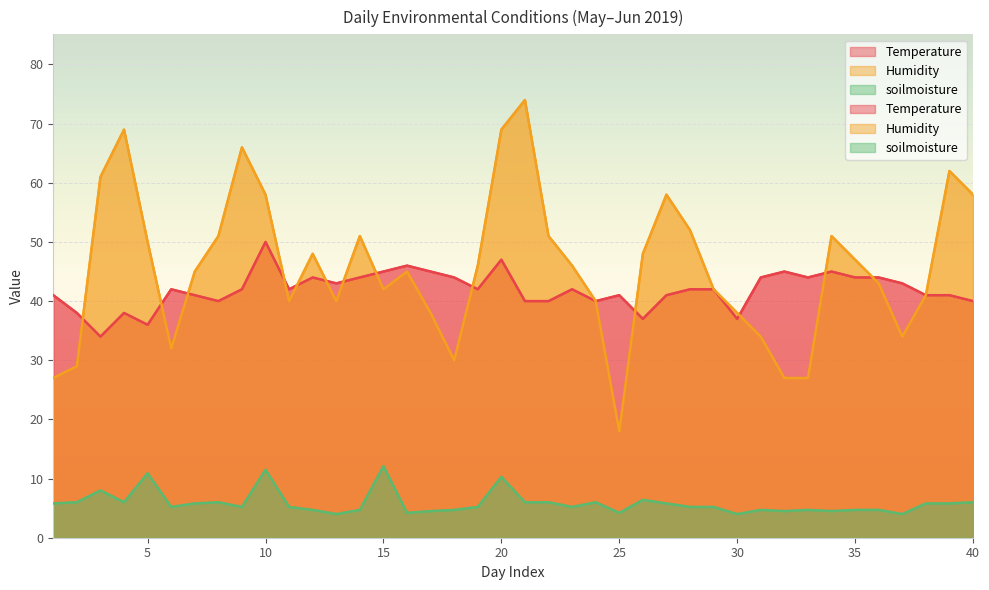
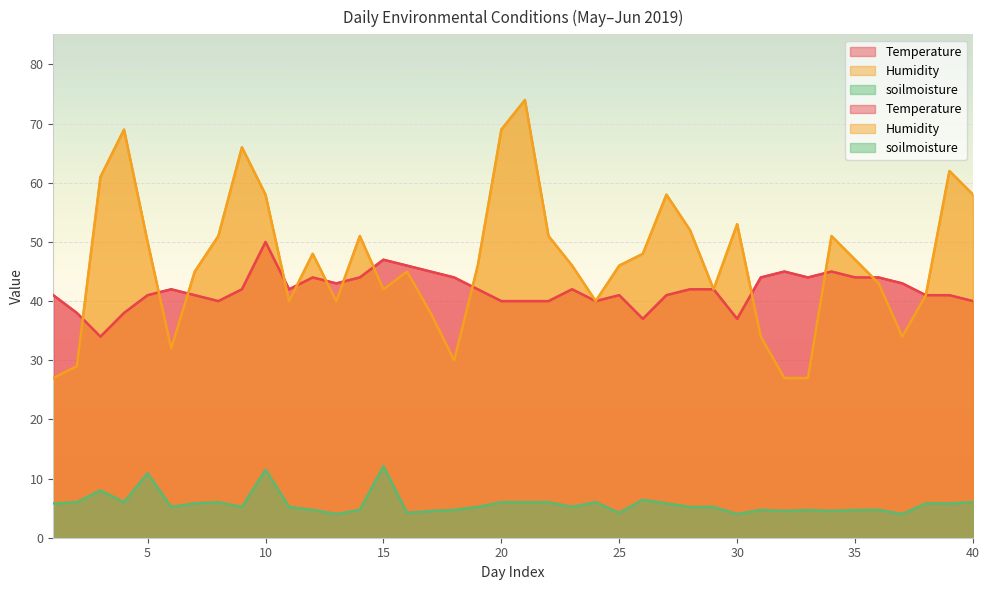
  {
    "Temperature": {
-     "5": 36,
+     "5": 41,
      "10": 50,
-     "15": 45,
-     "20": 47,
+     "15": 47,
+     "20": 40,
      "25": 41,
      "30": 37,
      "35": 44,
      "40": 40
    },
    "Humidity": {
      "5": 50,
      "10": 58,
      "15": 42,
      "20": 69,
-     "25": 18,
-     "30": 38,
+     "25": 46,
+     "30": 53,
      "35": 47,
      "40": 58
    },
    "soilmoisture": {
      "5": 11,
      "10": 12,
      "15": 12,
-     "20": 10,
+     "20": 6,
      "25": 4,
      "30": 4,
      "35": 5,
      "40": 6
    }
  }
